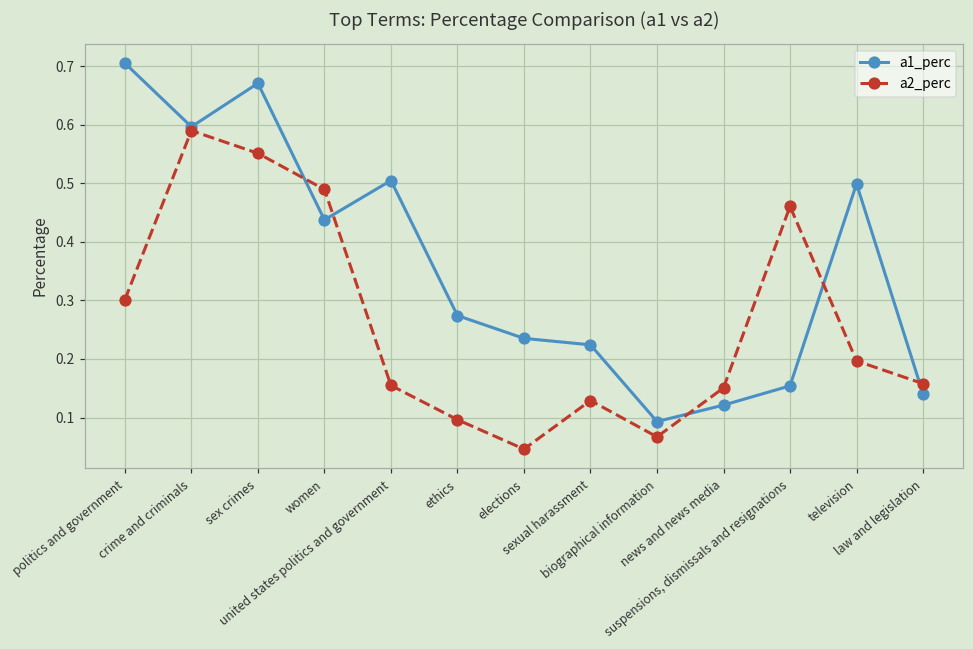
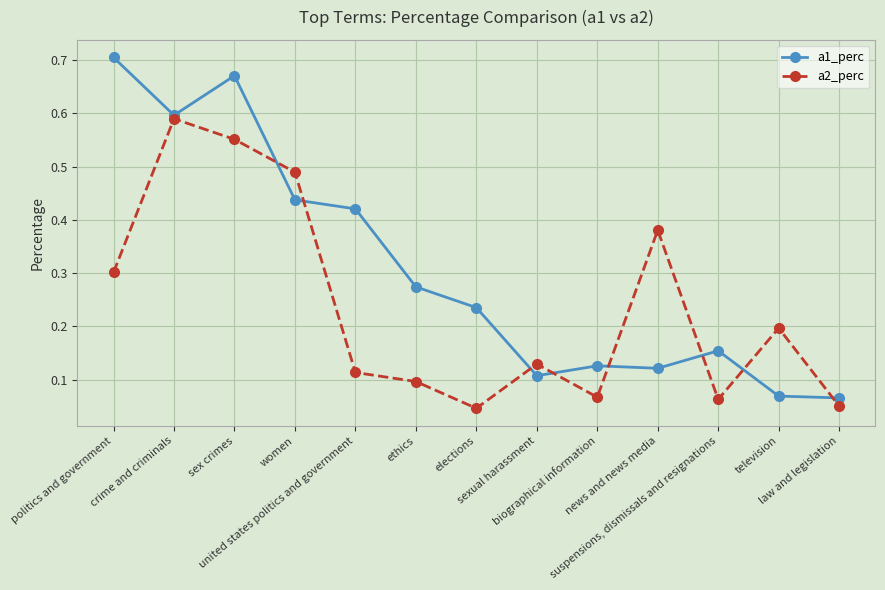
  {
    "a1_perc": {
      "politics and government": 0.71,
      "crime and criminals": 0.60,
      "sex crimes": 0.67,
      "women": 0.44,
-     "united states politics and government": 0.50,
+     "united states politics and government": 0.42,
      "ethics": 0.27,
      "elections": 0.24,
-     "sexual harassment": 0.22,
-     "biographical information": 0.09,
+     "sexual harassment": 0.11,
+     "biographical information": 0.13,
      "news and news media": 0.12,
      "suspensions, dismissals and resignations": 0.15,
-     "television": 0.50,
-     "law and legislation": 0.14
+     "television": 0.07,
+     "law and legislation": 0.07
    },
    "a2_perc": {
      "politics and government": 0.30,
      "crime and criminals": 0.59,
      "sex crimes": 0.55,
      "women": 0.49,
-     "united states politics and government": 0.15,
+     "united states politics and government": 0.11,
      "ethics": 0.10,
      "elections": 0.05,
      "sexual harassment": 0.13,
      "biographical information": 0.07,
-     "news and news media": 0.15,
-     "suspensions, dismissals and resignations": 0.46,
+     "news and news media": 0.38,
+     "suspensions, dismissals and resignations": 0.06,
      "television": 0.20,
-     "law and legislation": 0.16
+     "law and legislation": 0.05
    }
  }
